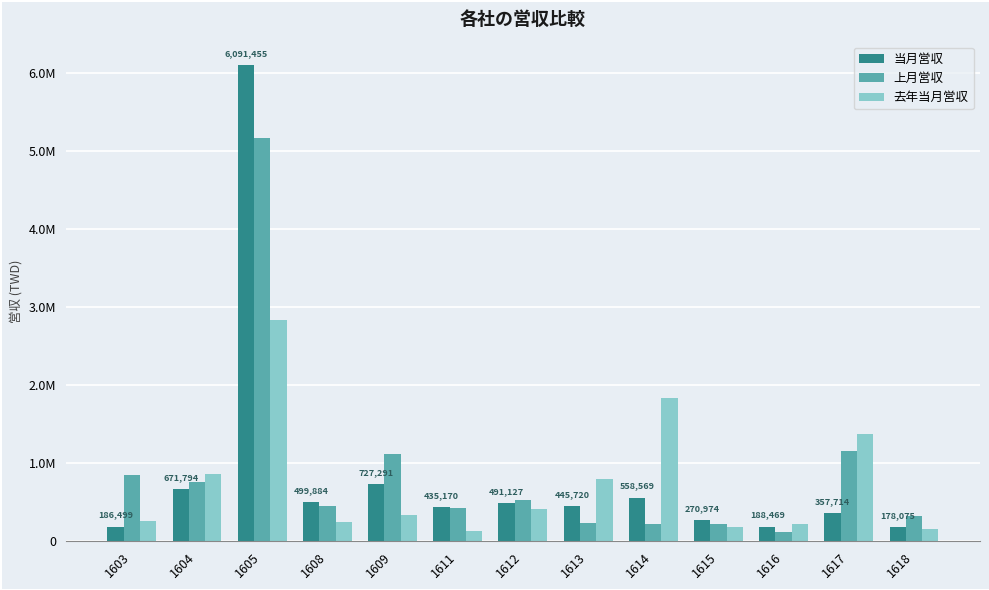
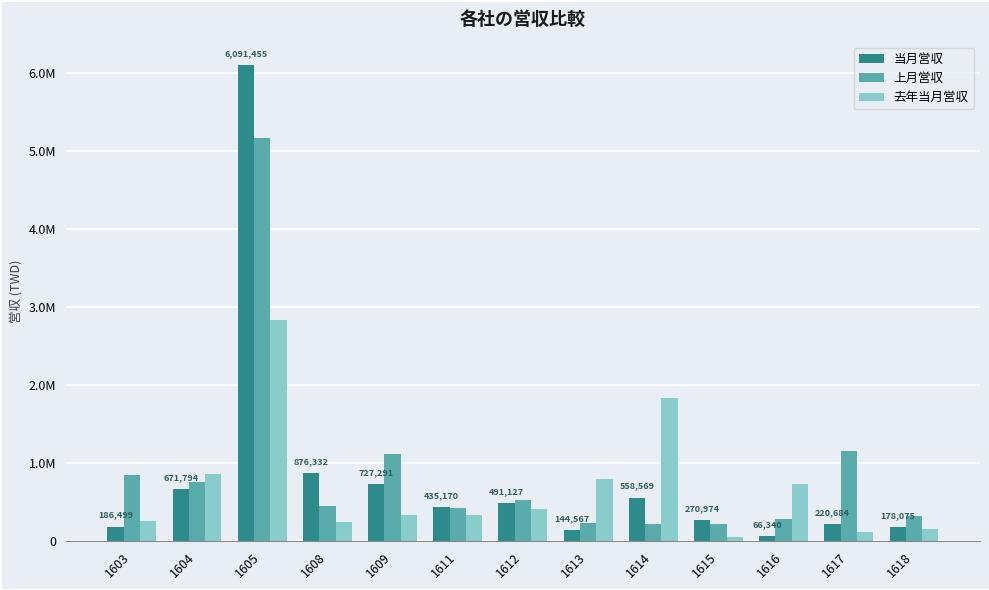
  {
    "当月営収": {
      "1603": "186,499",
      "1604": "671,794",
      "1605": "6,091,455",
-     "1608": "499,884",
+     "1608": "876,332",
      "1609": "727,291",
      "1611": "435,170",
      "1612": "491,127",
-     "1613": "445,720",
+     "1613": "144,567",
      "1614": "558,569",
      "1615": "270,974",
-     "1616": "188,469",
-     "1617": "357,714",
+     "1616": "66,340",
+     "1617": "220,684",
      "1618": "178,075"
    },
    "上月営収": {
      "1603": "900000",
      "1605": "5200000",
      "1608": "500000",
      "1609": "1100000",
      "1611": "400000",
      "1614": "200000",
      "1615": "200000",
-     "1616": "100000",
+     "1616": "300000",
      "1617": "1200000"
    },
    "去年当月営収": {
      "1603": "300000",
      "1604": "900000",
      "1605": "2800000",
      "1608": "200000",
      "1609": "300000",
-     "1611": "100000",
+     "1611": "300000",
      "1612": "400000",
      "1613": "800000",
      "1614": "1800000",
-     "1615": "200000",
-     "1616": "200000",
-     "1617": "1400000",
+     "1615": "100000",
+     "1616": "700000",
+     "1617": "100000",
      "1618": "200000"
    }
  }
